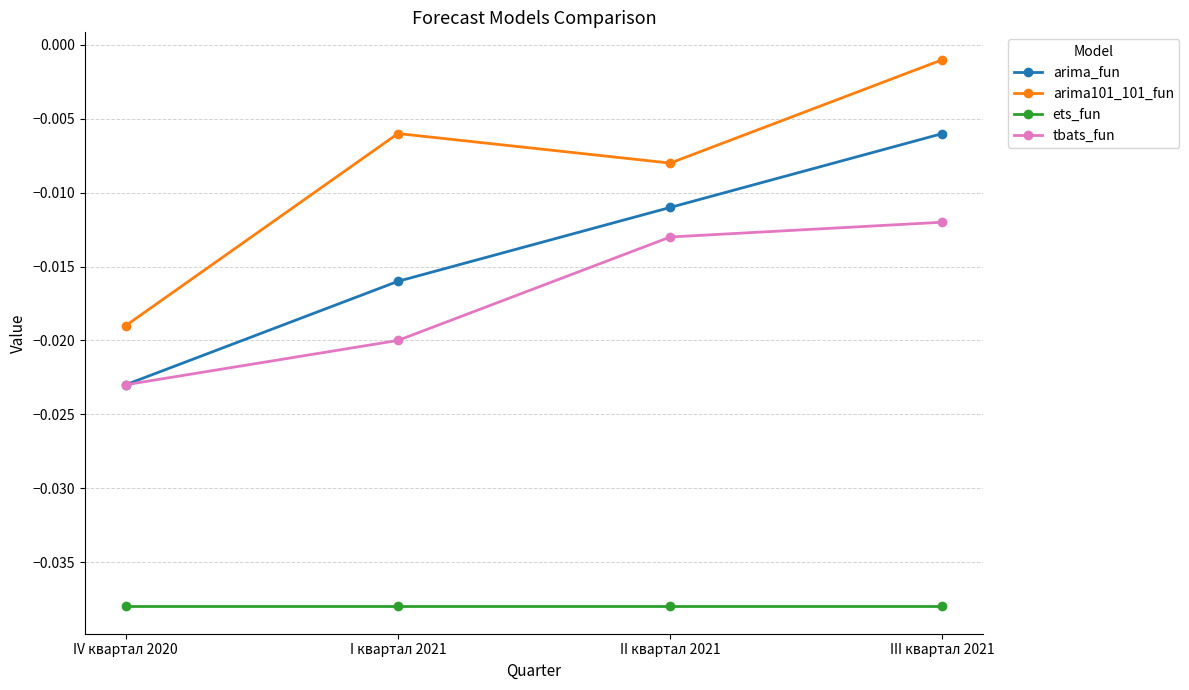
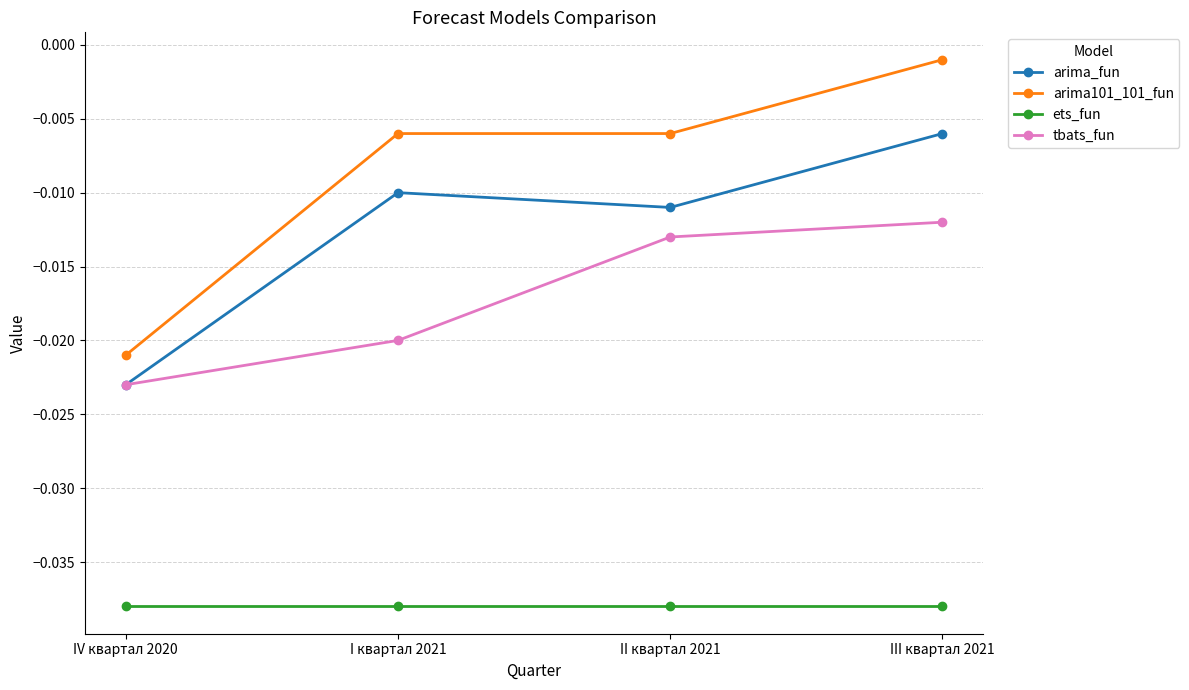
  {
    "arima_fun": {
-     "I квартал 2021": -0.016,
+     "I квартал 2021": -0.010,
      "II квартал 2021": -0.011,
      "III квартал 2021": -0.006
    },
    "arima101_101_fun": {
-     "IV квартал 2020": -0.019,
+     "IV квартал 2020": -0.021,
      "I квартал 2021": -0.006,
-     "II квартал 2021": -0.008,
+     "II квартал 2021": -0.006,
      "III квартал 2021": -0.001
    },
    "ets_fun": {
      "IV квартал 2020": -0.038,
      "I квартал 2021": -0.038,
      "II квартал 2021": -0.038,
      "III квартал 2021": -0.038
    },
    "tbats_fun": {
      "I квартал 2021": -0.020,
      "II квартал 2021": -0.013,
      "III квартал 2021": -0.012
    }
  }
